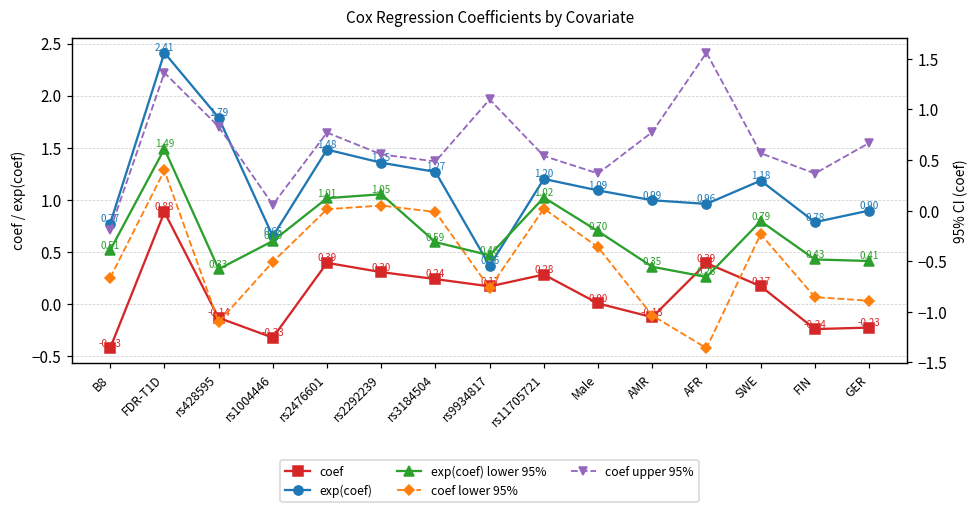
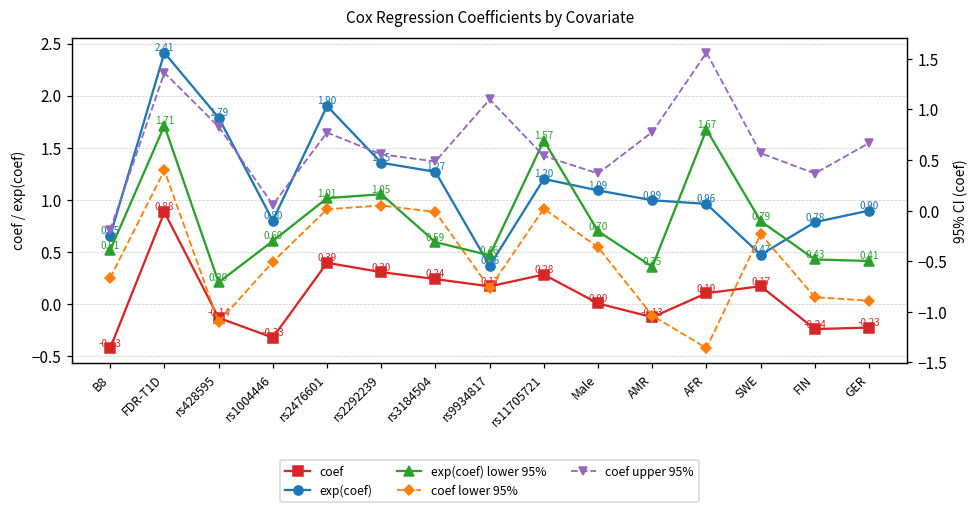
  {
    "coef": {
      "B8": -0.43,
      "FDR-T1D": 0.88,
      "rs428595": -0.14,
      "rs1004446": -0.33,
      "rs2476601": 0.39,
      "rs2292239": 0.30,
      "rs3184504": 0.24,
      "rs11705721": 0.28,
      "Male": 0.00,
-     "AFR": 0.39,
+     "AFR": 0.10,
      "SWE": 0.17,
      "FIN": -0.24,
      "GER": -0.23
    },
    "exp(coef)": {
-     "B8": 0.77,
+     "B8": 0.65,
      "FDR-T1D": 2.41,
      "rs428595": 1.79,
-     "rs1004446": 0.65,
-     "rs2476601": 1.48,
+     "rs1004446": 0.80,
+     "rs2476601": 1.90,
      "rs11705721": 1.20,
      "Male": 1.09,
      "AMR": 0.99,
      "AFR": 0.96,
-     "SWE": 1.18,
+     "SWE": 0.47,
      "FIN": 0.78,
      "GER": 0.90
    },
    "exp(coef) lower 95%": {
      "B8": 0.51,
-     "FDR-T1D": 1.49,
-     "rs428595": 0.33,
+     "FDR-T1D": 1.71,
+     "rs428595": 0.20,
      "rs1004446": 0.60,
      "rs2476601": 1.01,
      "rs2292239": 1.05,
      "rs3184504": 0.59,
      "rs9934817": 0.46,
-     "rs11705721": 1.02,
+     "rs11705721": 1.57,
      "Male": 0.70,
      "AMR": 0.35,
-     "AFR": 0.26,
+     "AFR": 1.67,
      "SWE": 0.79,
      "FIN": 0.43,
      "GER": 0.41
    }
  }
